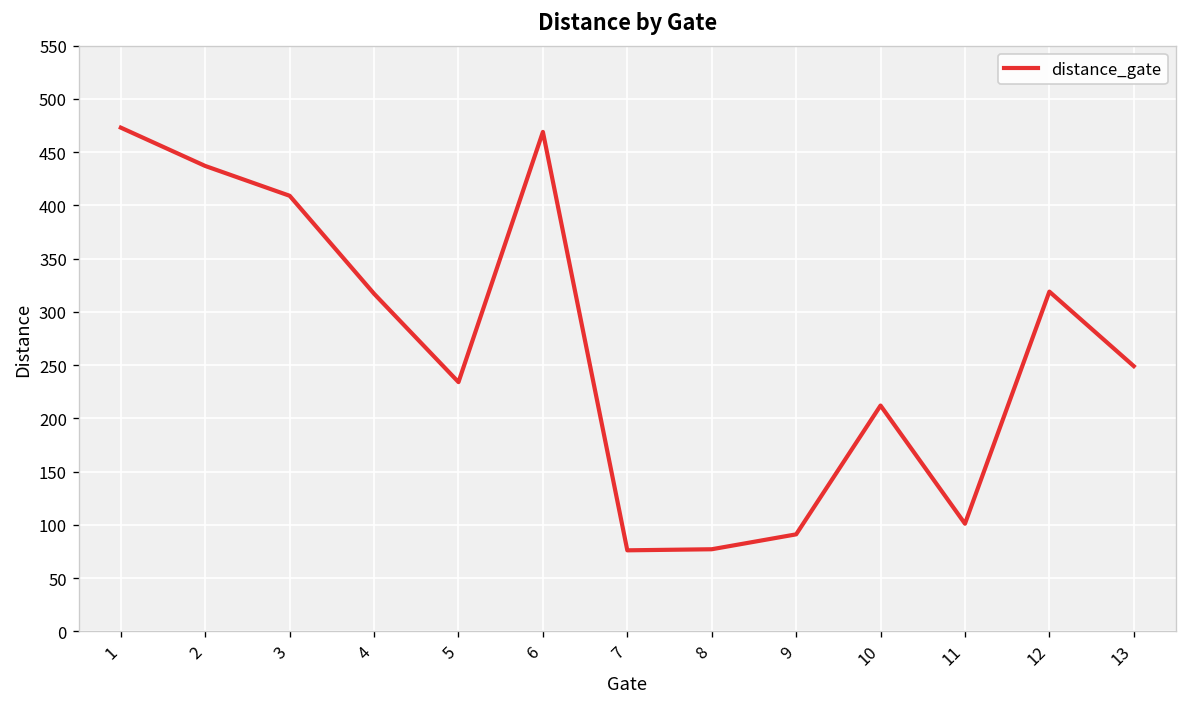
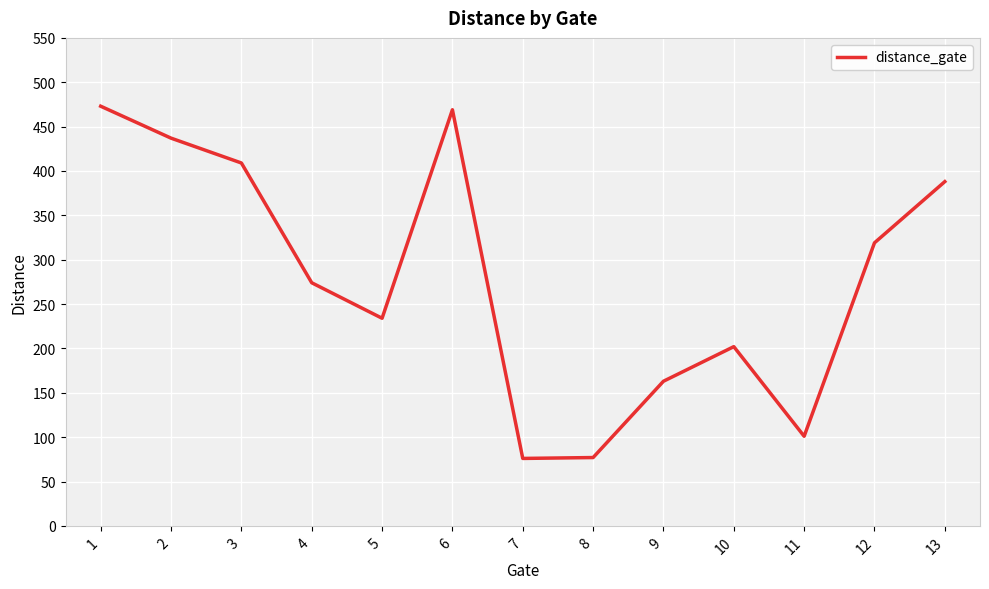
  {
    "1": 470,
    "2": 440,
    "3": 410,
-   "4": 320,
+   "4": 270,
    "5": 230,
    "6": 470,
    "7": 80,
    "8": 80,
-   "9": 90,
-   "10": 210,
+   "9": 160,
+   "10": 200,
    "11": 100,
    "12": 320,
-   "13": 250
+   "13": 390
  }
